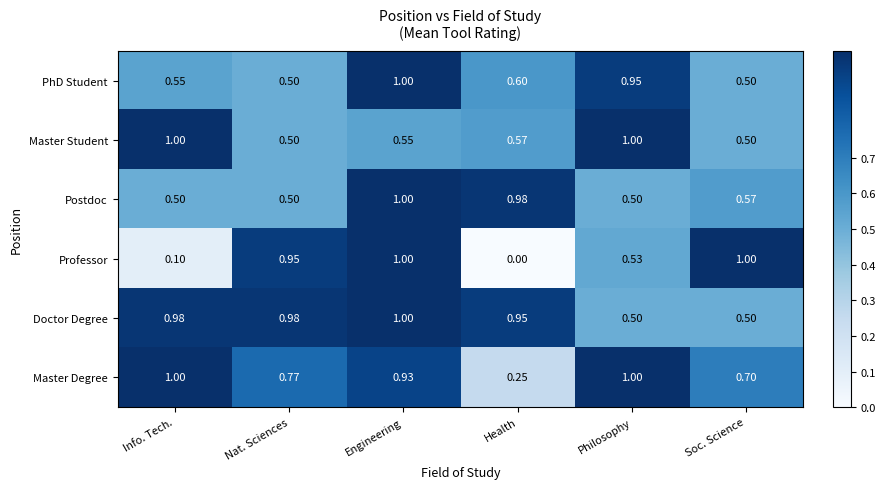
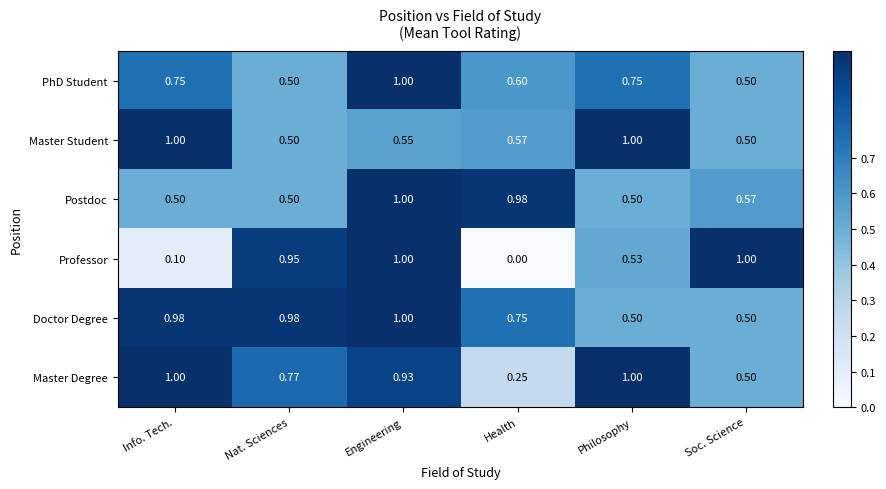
  {
    "PhD Student": {
-     "Info. Tech.": 0.55,
+     "Info. Tech.": 0.75,
      "Nat. Sciences": 0.50,
      "Engineering": 1.00,
      "Health": 0.60,
-     "Philosophy": 0.95,
+     "Philosophy": 0.75,
      "Soc. Science": 0.50
    },
    "Master Student": {
      "Info. Tech.": 1.00,
      "Nat. Sciences": 0.50,
      "Engineering": 0.55,
      "Health": 0.57,
      "Philosophy": 1.00,
      "Soc. Science": 0.50
    },
    "Postdoc": {
      "Info. Tech.": 0.50,
      "Nat. Sciences": 0.50,
      "Engineering": 1.00,
      "Health": 0.98,
      "Philosophy": 0.50,
      "Soc. Science": 0.57
    },
    "Professor": {
      "Info. Tech.": 0.10,
      "Nat. Sciences": 0.95,
      "Engineering": 1.00,
      "Health": 0.00,
      "Philosophy": 0.53,
      "Soc. Science": 1.00
    },
    "Doctor Degree": {
      "Info. Tech.": 0.98,
      "Nat. Sciences": 0.98,
      "Engineering": 1.00,
-     "Health": 0.95,
+     "Health": 0.75,
      "Philosophy": 0.50,
      "Soc. Science": 0.50
    },
    "Master Degree": {
      "Info. Tech.": 1.00,
      "Nat. Sciences": 0.77,
      "Engineering": 0.93,
      "Health": 0.25,
      "Philosophy": 1.00,
-     "Soc. Science": 0.70
+     "Soc. Science": 0.50
    }
  }
